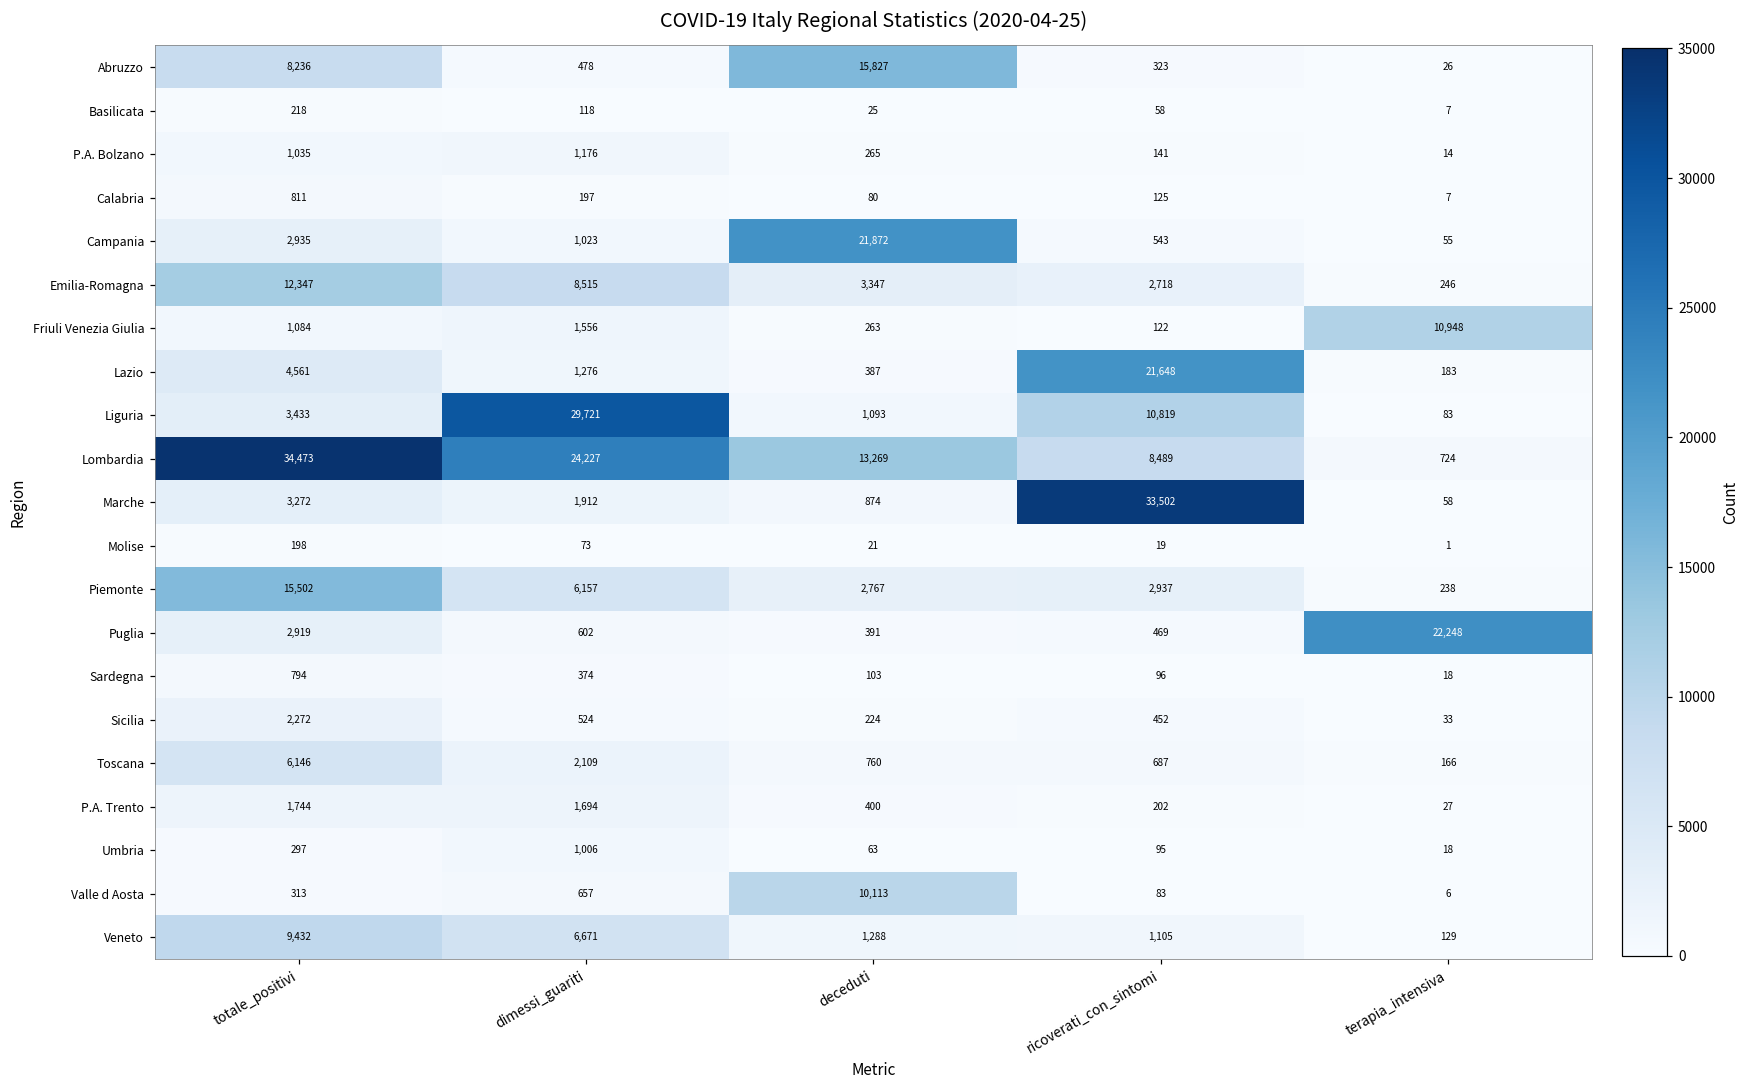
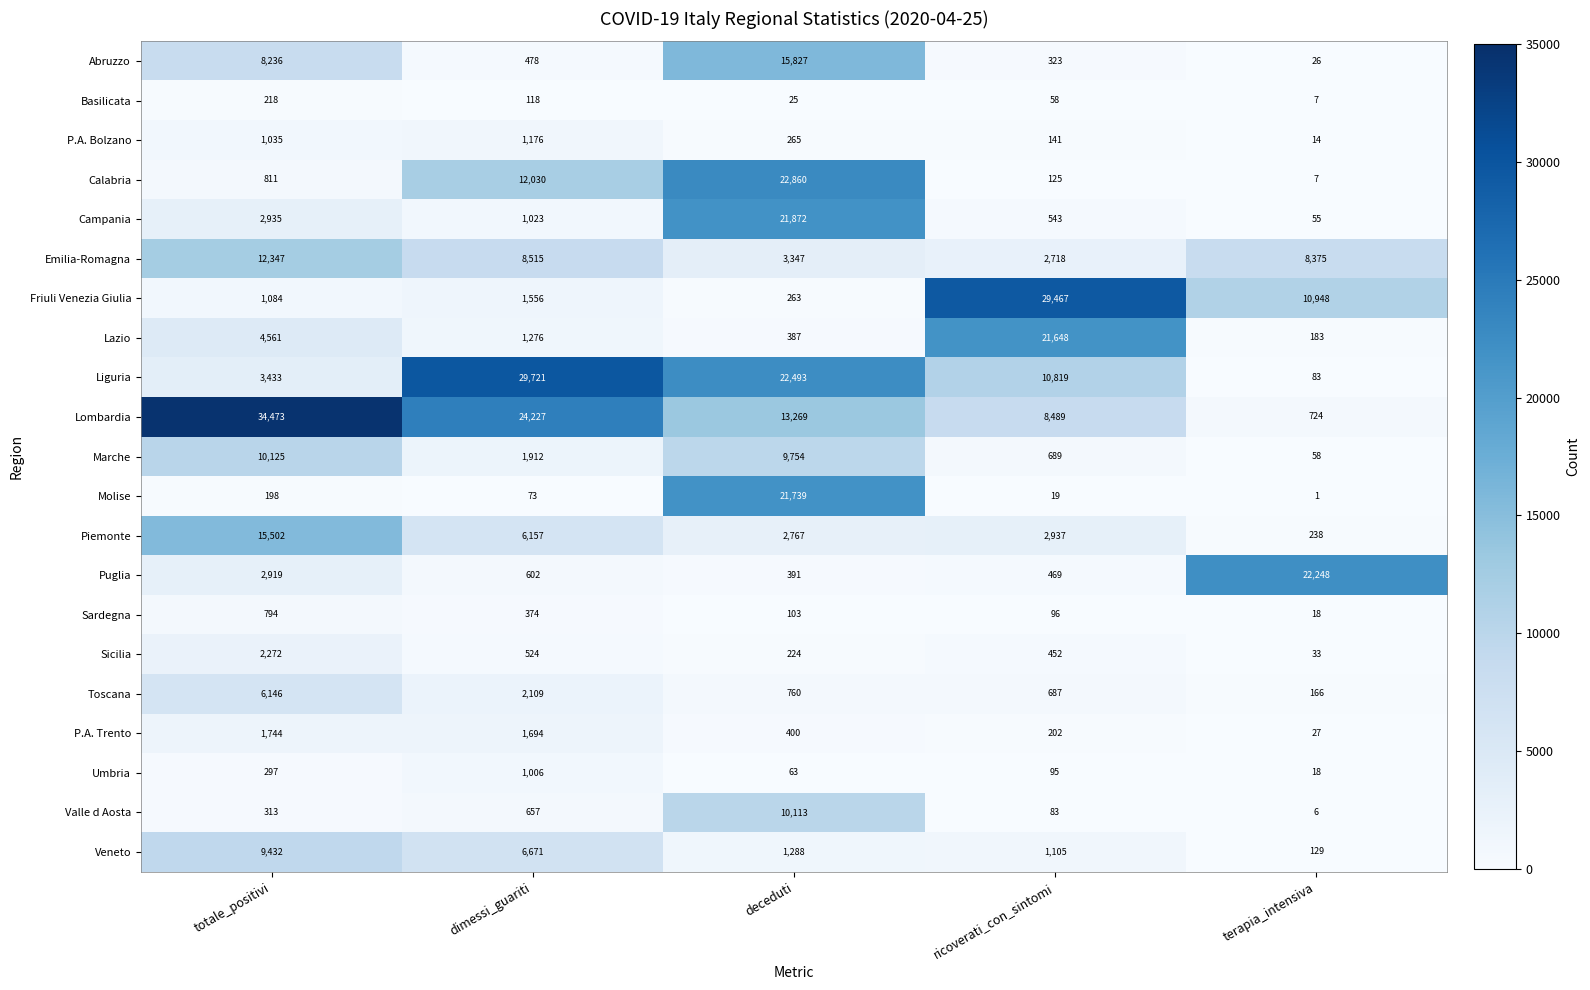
  {
    "Abruzzo": {
      "totale_positivi": "8,236",
      "dimessi_guariti": "478",
      "deceduti": "15,827",
      "ricoverati_con_sintomi": "323",
      "terapia_intensiva": "26"
    },
    "Basilicata": {
      "totale_positivi": "218",
      "dimessi_guariti": "118",
      "deceduti": "25",
      "ricoverati_con_sintomi": "58",
      "terapia_intensiva": "7"
    },
    "P.A. Bolzano": {
      "totale_positivi": "1,035",
      "dimessi_guariti": "1,176",
      "deceduti": "265",
      "ricoverati_con_sintomi": "141",
      "terapia_intensiva": "14"
    },
    "Calabria": {
      "totale_positivi": "811",
-     "dimessi_guariti": "197",
-     "deceduti": "80",
+     "dimessi_guariti": "12,030",
+     "deceduti": "22,860",
      "ricoverati_con_sintomi": "125",
      "terapia_intensiva": "7"
    },
    "Campania": {
      "totale_positivi": "2,935",
      "dimessi_guariti": "1,023",
      "deceduti": "21,872",
      "ricoverati_con_sintomi": "543",
      "terapia_intensiva": "55"
    },
    "Emilia-Romagna": {
      "totale_positivi": "12,347",
      "dimessi_guariti": "8,515",
      "deceduti": "3,347",
      "ricoverati_con_sintomi": "2,718",
-     "terapia_intensiva": "246"
+     "terapia_intensiva": "8,375"
    },
    "Friuli Venezia Giulia": {
      "totale_positivi": "1,084",
      "dimessi_guariti": "1,556",
      "deceduti": "263",
-     "ricoverati_con_sintomi": "122",
+     "ricoverati_con_sintomi": "29,467",
      "terapia_intensiva": "10,948"
    },
    "Lazio": {
      "totale_positivi": "4,561",
      "dimessi_guariti": "1,276",
      "deceduti": "387",
      "ricoverati_con_sintomi": "21,648",
      "terapia_intensiva": "183"
    },
    "Liguria": {
      "totale_positivi": "3,433",
      "dimessi_guariti": "29,721",
-     "deceduti": "1,093",
+     "deceduti": "22,493",
      "ricoverati_con_sintomi": "10,819",
      "terapia_intensiva": "83"
    },
    "Lombardia": {
      "totale_positivi": "34,473",
      "dimessi_guariti": "24,227",
      "deceduti": "13,269",
      "ricoverati_con_sintomi": "8,489",
      "terapia_intensiva": "724"
    },
    "Marche": {
-     "totale_positivi": "3,272",
+     "totale_positivi": "10,125",
      "dimessi_guariti": "1,912",
-     "deceduti": "874",
-     "ricoverati_con_sintomi": "33,502",
+     "deceduti": "9,754",
+     "ricoverati_con_sintomi": "689",
      "terapia_intensiva": "58"
    },
    "Molise": {
      "totale_positivi": "198",
      "dimessi_guariti": "73",
-     "deceduti": "21",
+     "deceduti": "21,739",
      "ricoverati_con_sintomi": "19",
      "terapia_intensiva": "1"
    },
    "Piemonte": {
      "totale_positivi": "15,502",
      "dimessi_guariti": "6,157",
      "deceduti": "2,767",
      "ricoverati_con_sintomi": "2,937",
      "terapia_intensiva": "238"
    },
    "Puglia": {
      "totale_positivi": "2,919",
      "dimessi_guariti": "602",
      "deceduti": "391",
      "ricoverati_con_sintomi": "469",
      "terapia_intensiva": "22,248"
    },
    "Sardegna": {
      "totale_positivi": "794",
      "dimessi_guariti": "374",
      "deceduti": "103",
      "ricoverati_con_sintomi": "96",
      "terapia_intensiva": "18"
    },
    "Sicilia": {
      "totale_positivi": "2,272",
      "dimessi_guariti": "524",
      "deceduti": "224",
      "ricoverati_con_sintomi": "452",
      "terapia_intensiva": "33"
    },
    "Toscana": {
      "totale_positivi": "6,146",
      "dimessi_guariti": "2,109",
      "deceduti": "760",
      "ricoverati_con_sintomi": "687",
      "terapia_intensiva": "166"
    },
    "P.A. Trento": {
      "totale_positivi": "1,744",
      "dimessi_guariti": "1,694",
      "deceduti": "400",
      "ricoverati_con_sintomi": "202",
      "terapia_intensiva": "27"
    },
    "Umbria": {
      "totale_positivi": "297",
      "dimessi_guariti": "1,006",
      "deceduti": "63",
      "ricoverati_con_sintomi": "95",
      "terapia_intensiva": "18"
    },
    "Valle d Aosta": {
      "totale_positivi": "313",
      "dimessi_guariti": "657",
      "deceduti": "10,113",
      "ricoverati_con_sintomi": "83",
      "terapia_intensiva": "6"
    },
    "Veneto": {
      "totale_positivi": "9,432",
      "dimessi_guariti": "6,671",
      "deceduti": "1,288",
      "ricoverati_con_sintomi": "1,105",
      "terapia_intensiva": "129"
    }
  }
